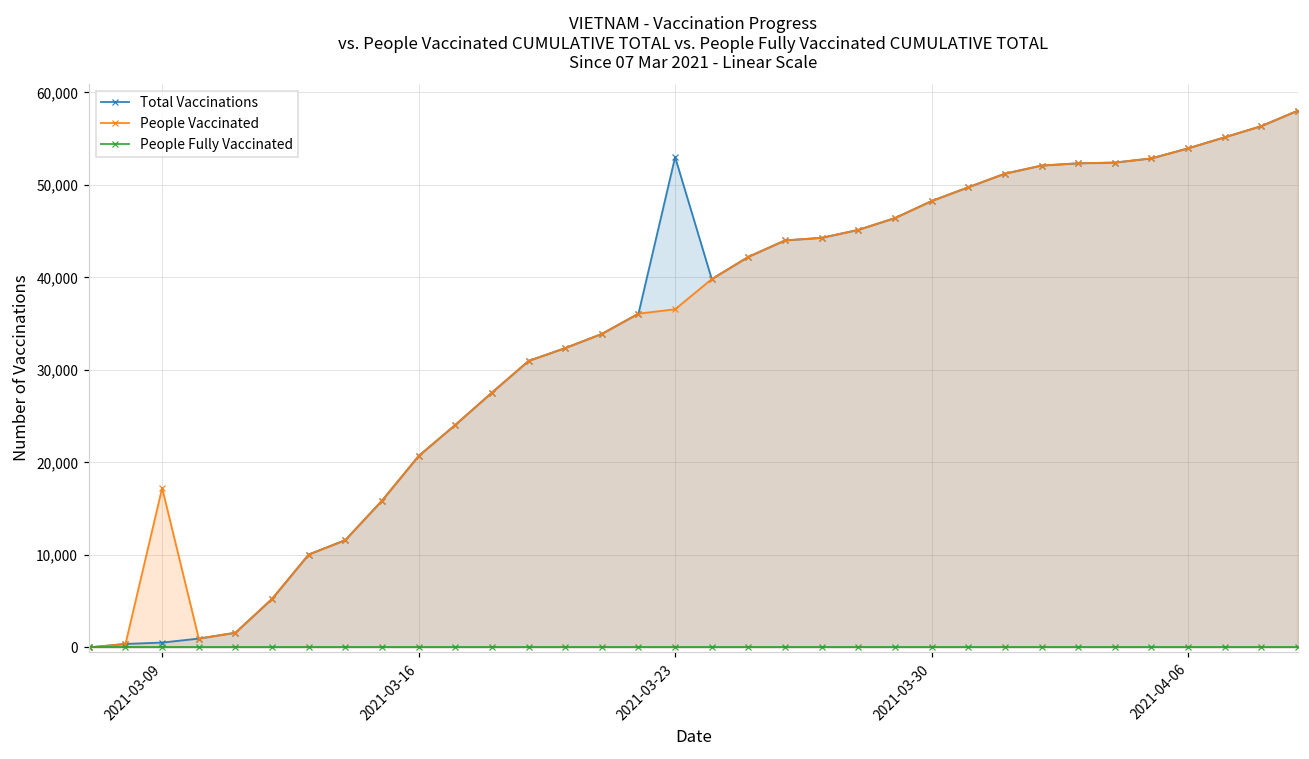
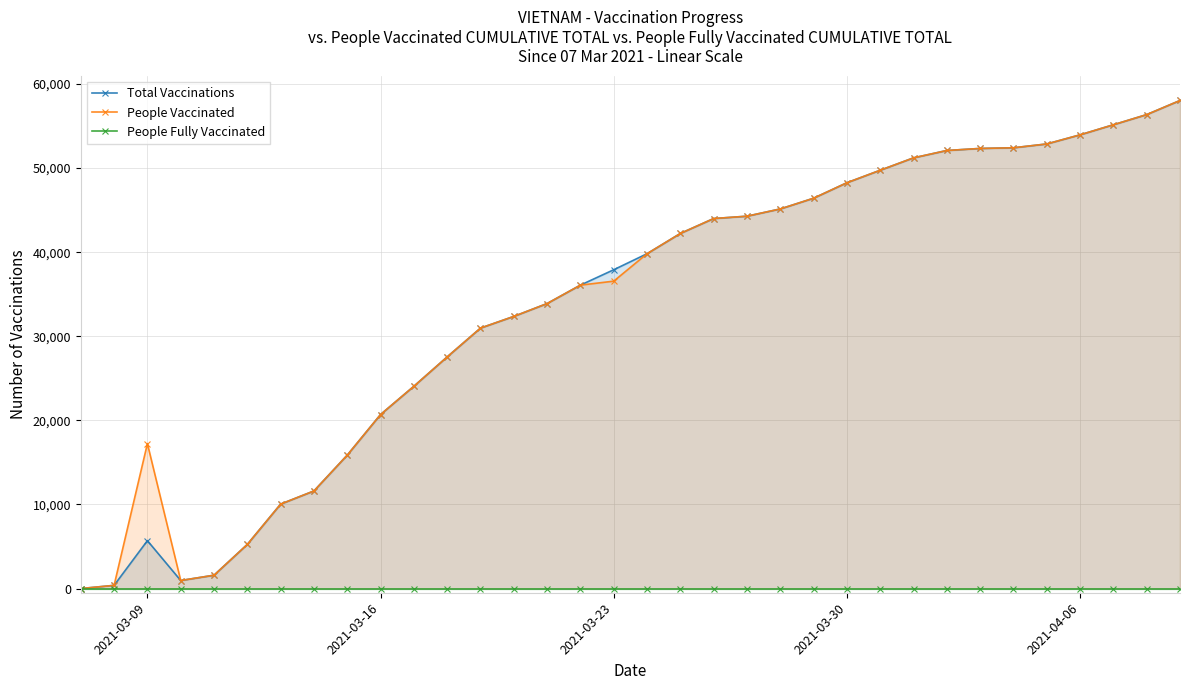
  {
    "Total Vaccinations": {
-     "2021-03-09": "1,000",
-     "2021-03-23": "53,000"
+     "2021-03-09": "6,000",
+     "2021-03-23": "38,000"
    },
    "People Vaccinated": {
      "2021-03-09": "17,000",
      "2021-03-23": "37,000"
    },
    "People Fully Vaccinated": {
      "2021-03-09": "0",
      "2021-03-16": "0",
      "2021-03-23": "0",
      "2021-03-30": "0",
      "2021-04-06": "0"
    }
  }
